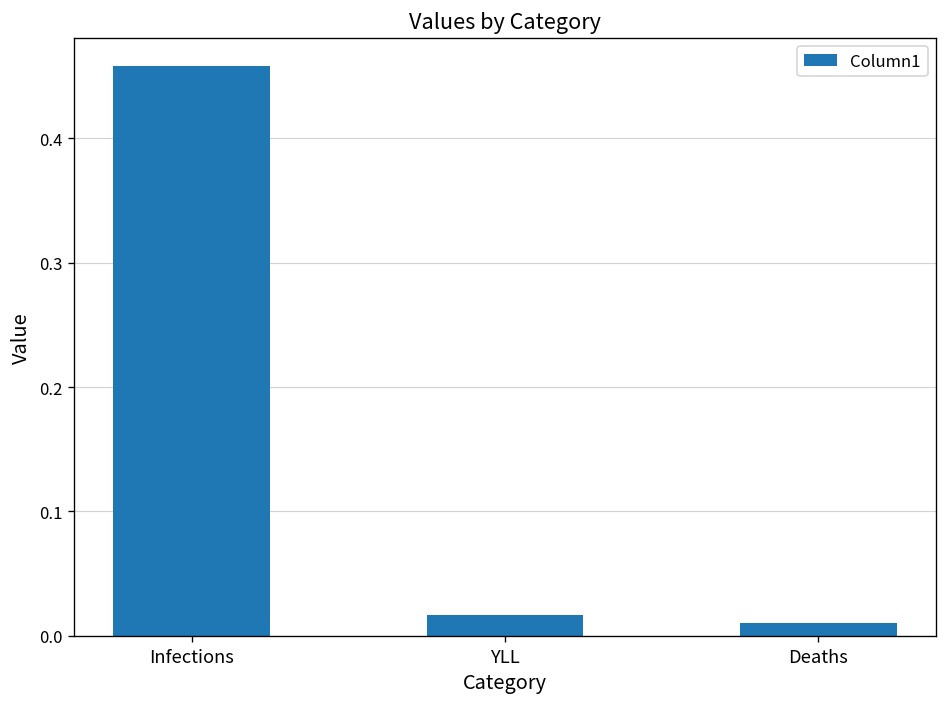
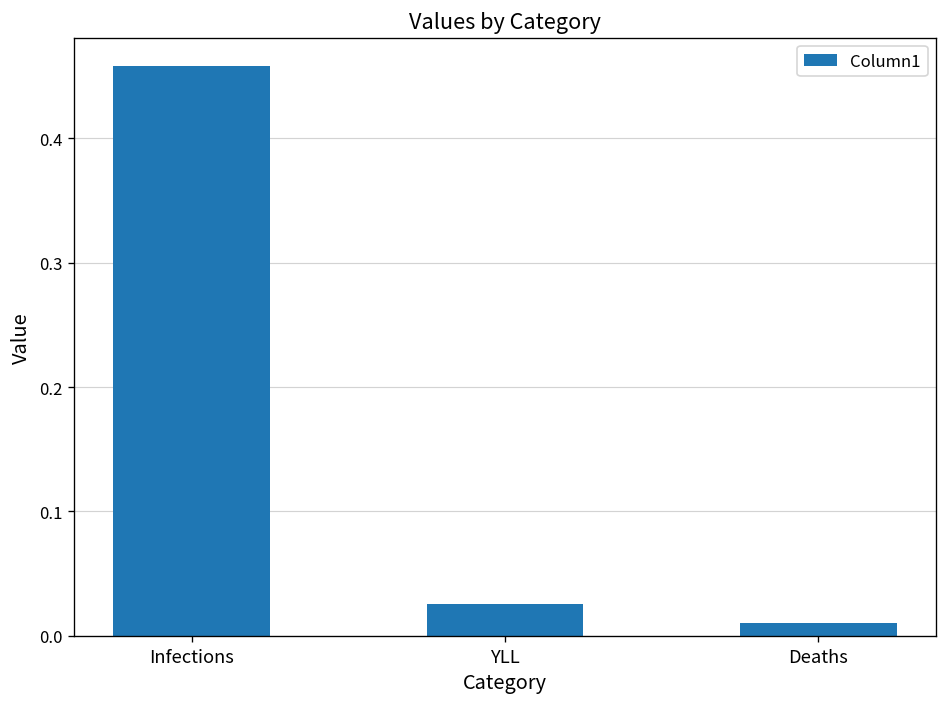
  {
    "Infections": 0.458,
-   "YLL": 0.016,
+   "YLL": 0.026,
    "Deaths": 0.011
  }
